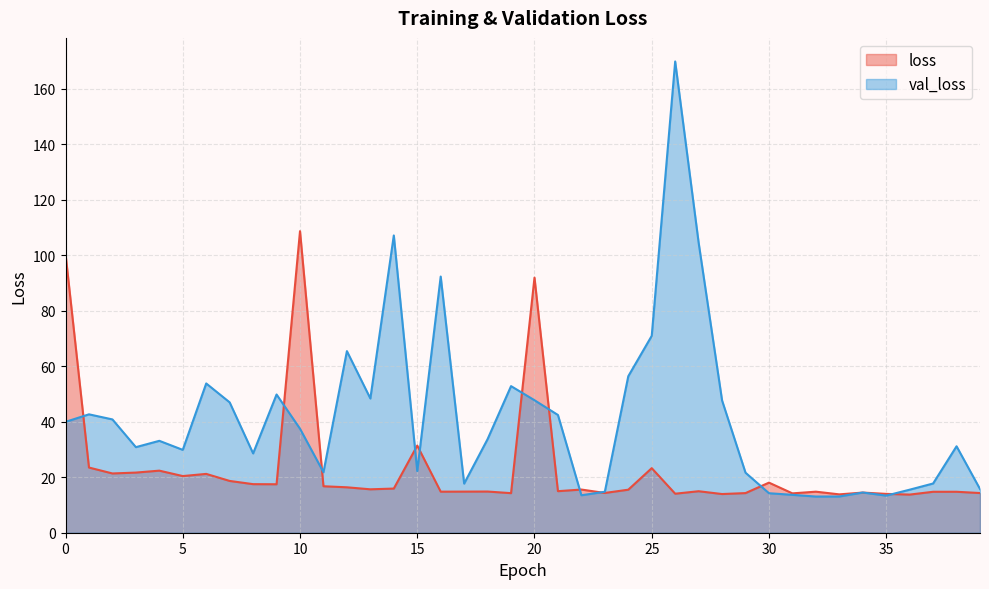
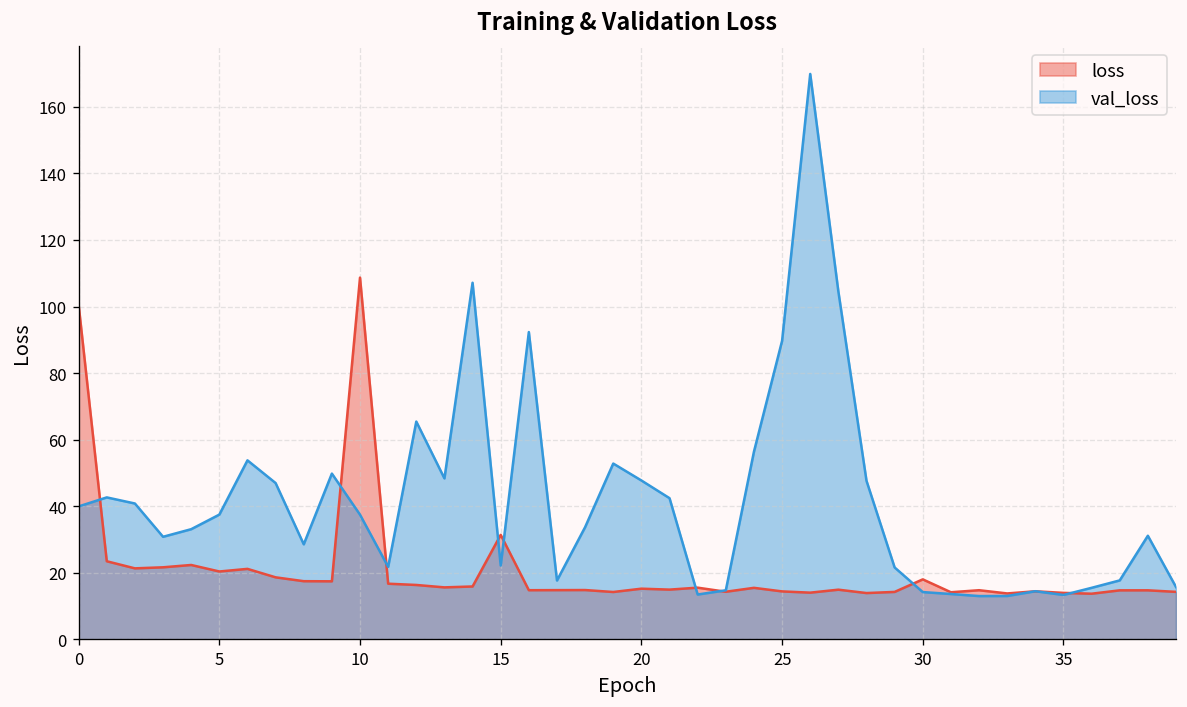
  {
    "loss": {
      "0": 100,
      "5": 20,
      "10": 109,
      "15": 31,
-     "20": 92,
-     "25": 23,
+     "20": 15,
+     "25": 14,
      "30": 18
    },
    "val_loss": {
      "0": 40,
-     "5": 30,
+     "5": 38,
      "10": 37,
      "15": 22,
      "20": 48,
-     "25": 71,
+     "25": 90,
      "30": 14
    }
  }
